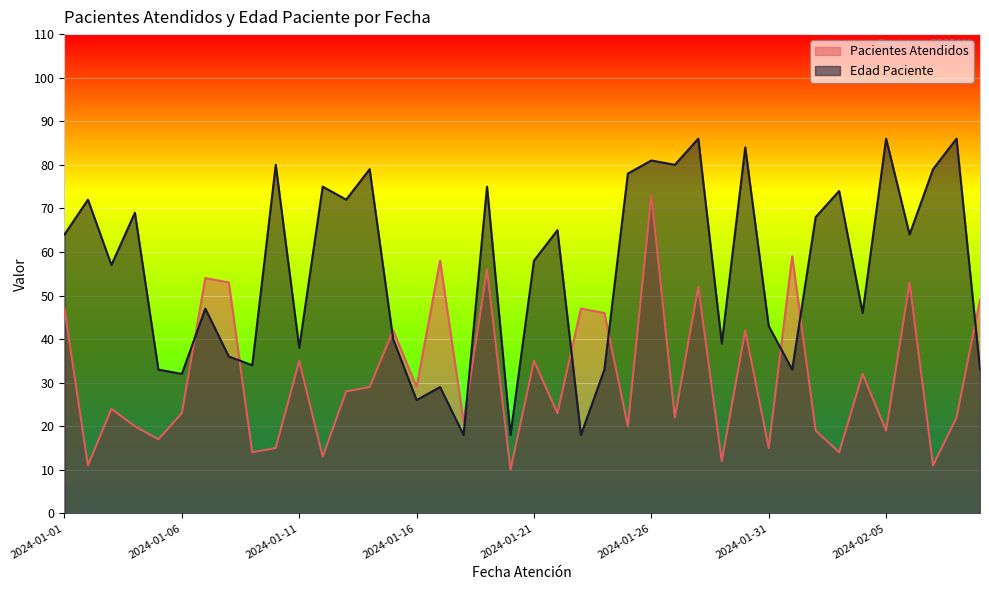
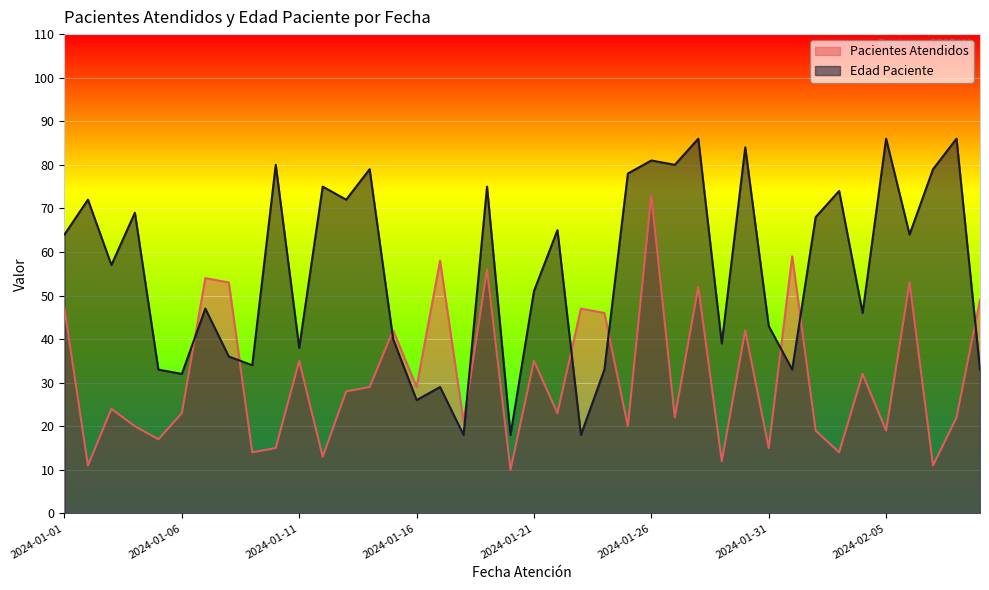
  {
    "Pacientes Atendidos": {
      "2024-01-01": 47,
      "2024-01-06": 23,
      "2024-01-11": 35,
      "2024-01-16": 29,
      "2024-01-21": 35,
      "2024-01-26": 73,
      "2024-01-31": 15,
      "2024-02-05": 19
    },
    "Edad Paciente": {
      "2024-01-01": 64,
      "2024-01-06": 32,
      "2024-01-11": 38,
      "2024-01-16": 26,
-     "2024-01-21": 58,
+     "2024-01-21": 51,
      "2024-01-26": 81,
      "2024-01-31": 43,
      "2024-02-05": 86
    }
  }
